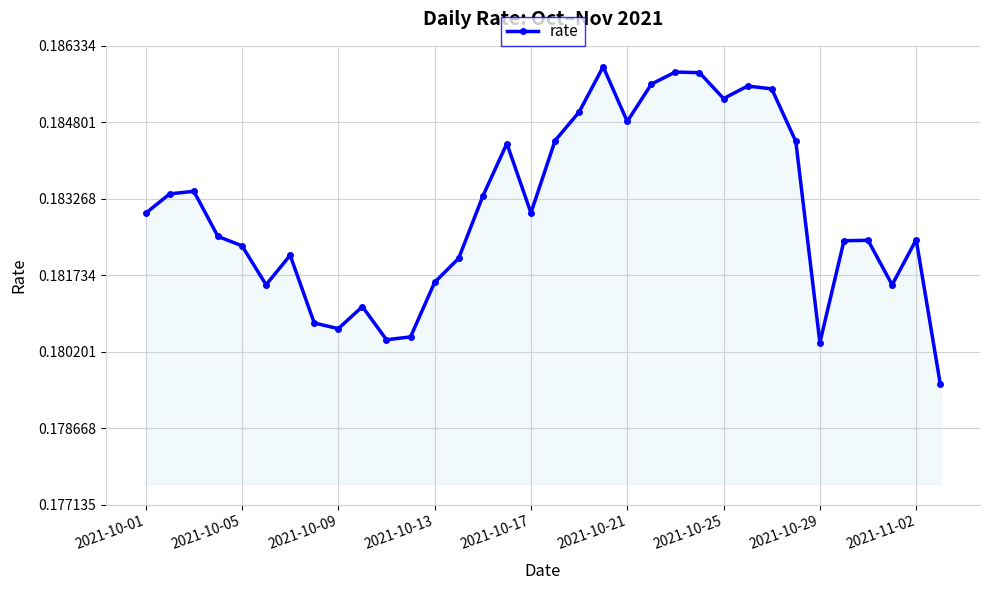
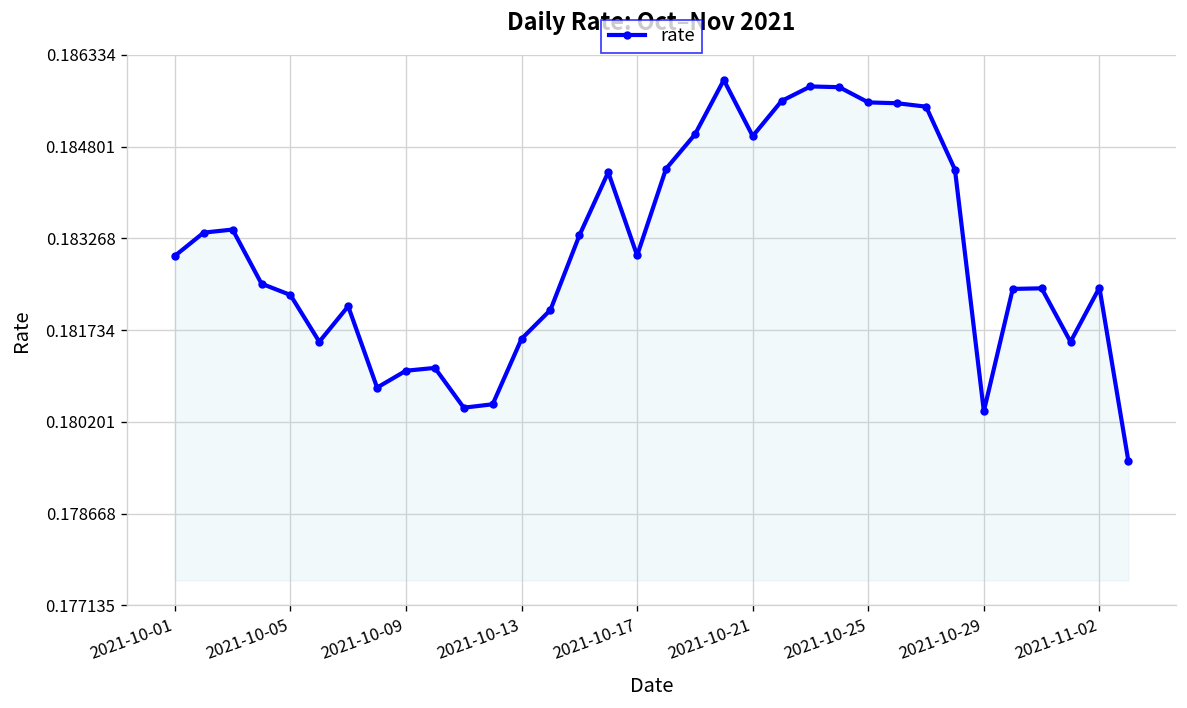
  {
    "2021-10-01": 0.1830,
    "2021-10-05": 0.1823,
-   "2021-10-09": 0.1807,
+   "2021-10-09": 0.1811,
    "2021-10-13": 0.1816,
    "2021-10-17": 0.1830,
-   "2021-10-21": 0.1848,
-   "2021-10-25": 0.1853,
+   "2021-10-21": 0.1850,
+   "2021-10-25": 0.1855,
    "2021-10-29": 0.1804,
    "2021-11-02": 0.1824
  }
